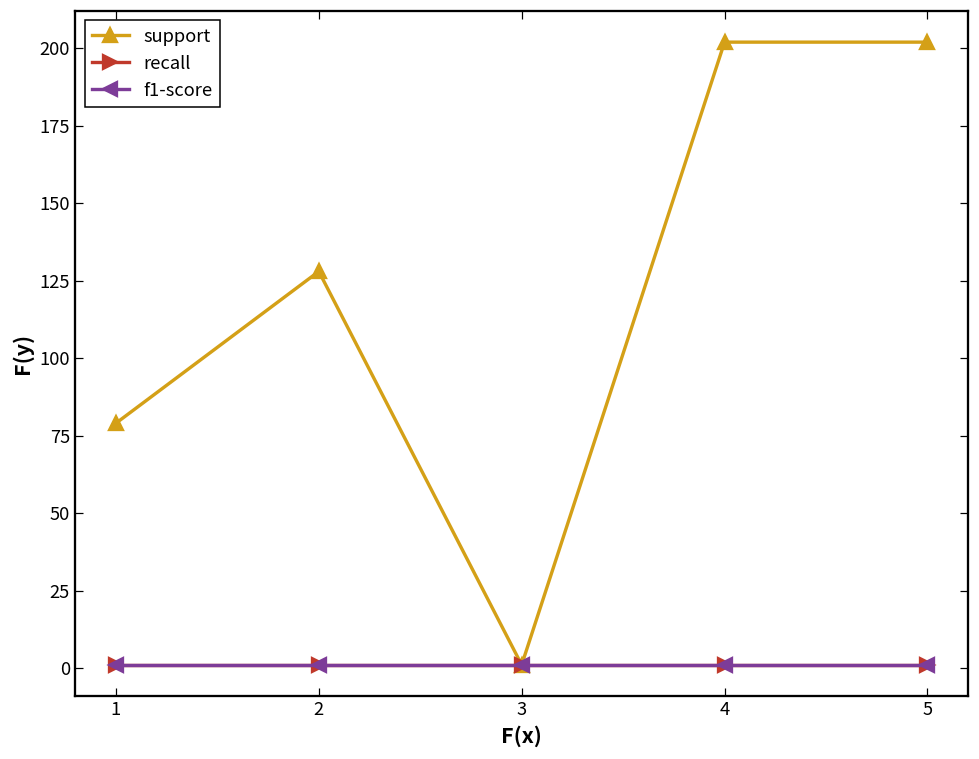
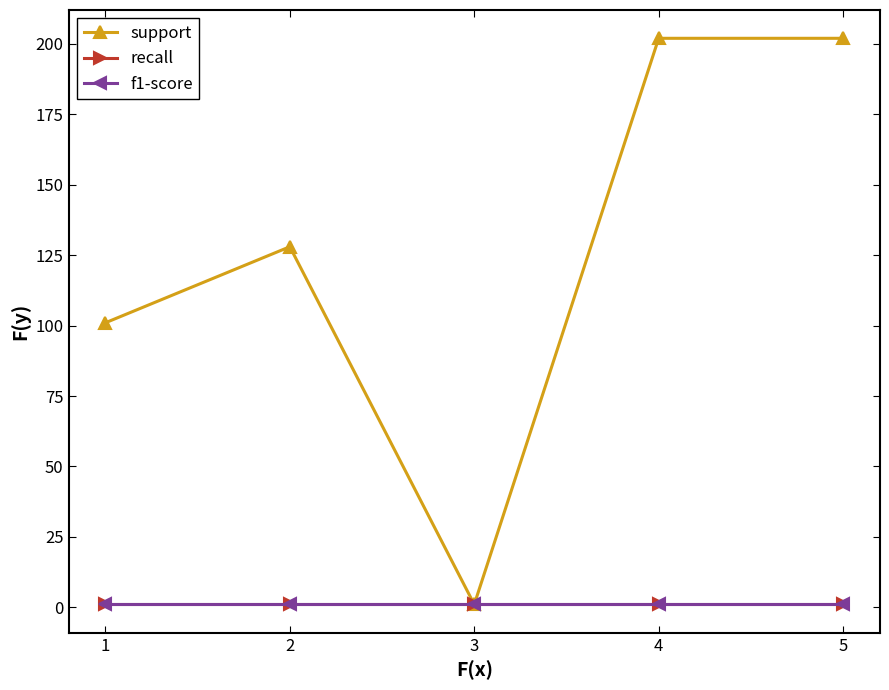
  {
    "support": {
-     "1": 79,
+     "1": 101,
      "2": 128,
      "4": 202,
      "5": 202
    },
    "f1-score": {
      "1": 1,
      "2": 1,
      "4": 1,
      "5": 1
    }
  }
